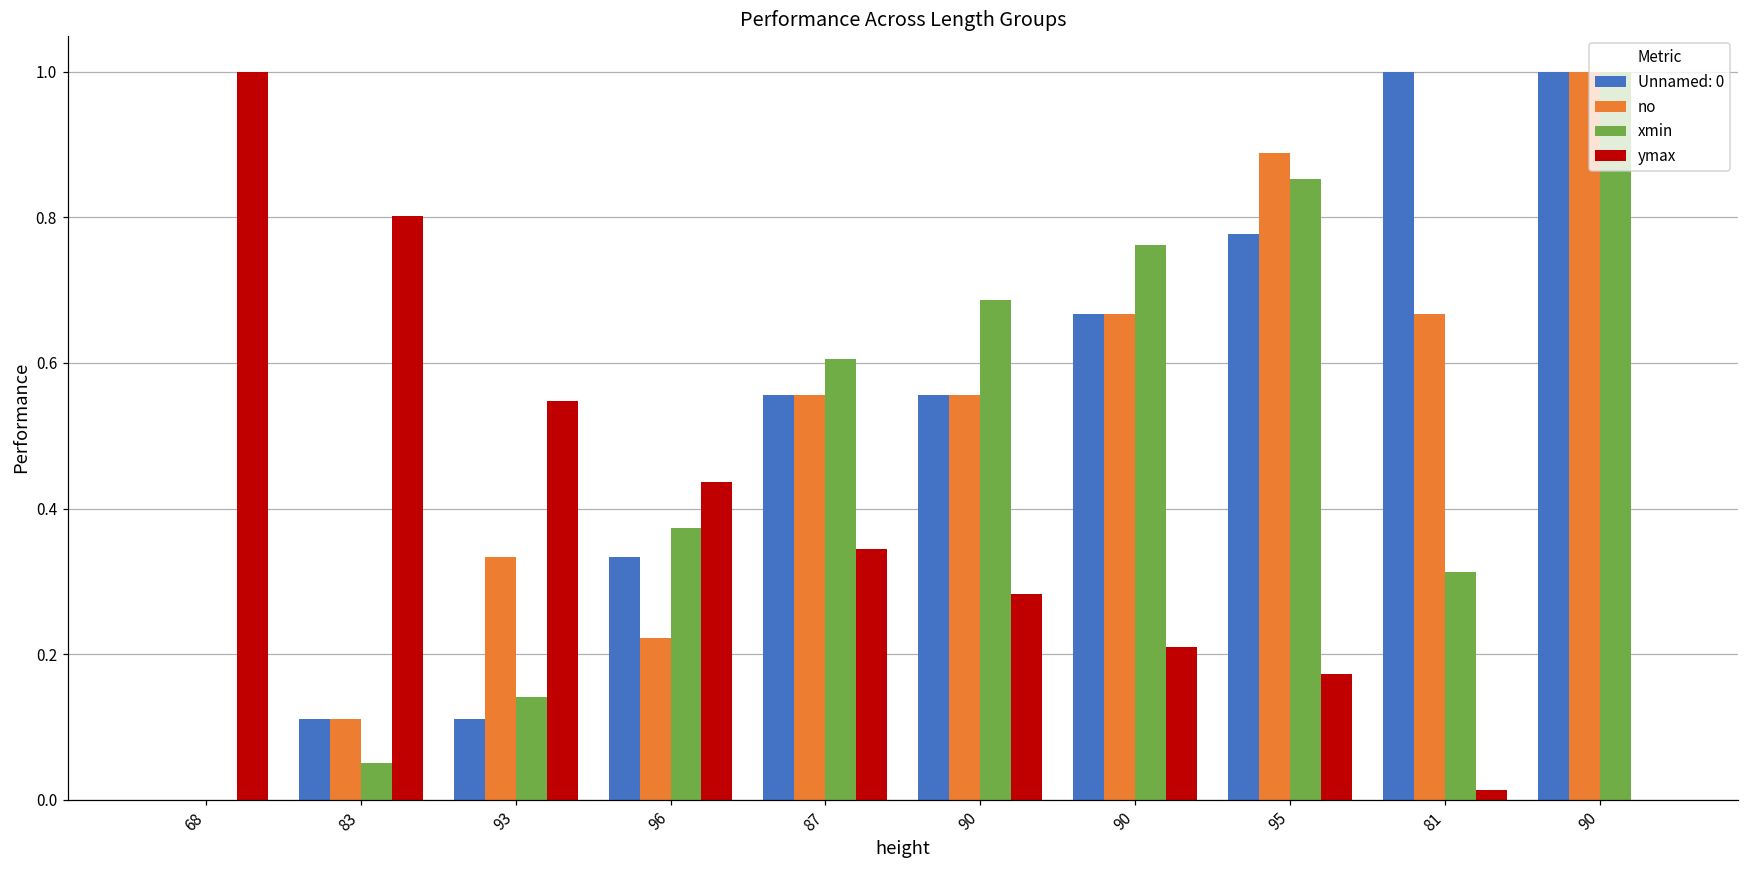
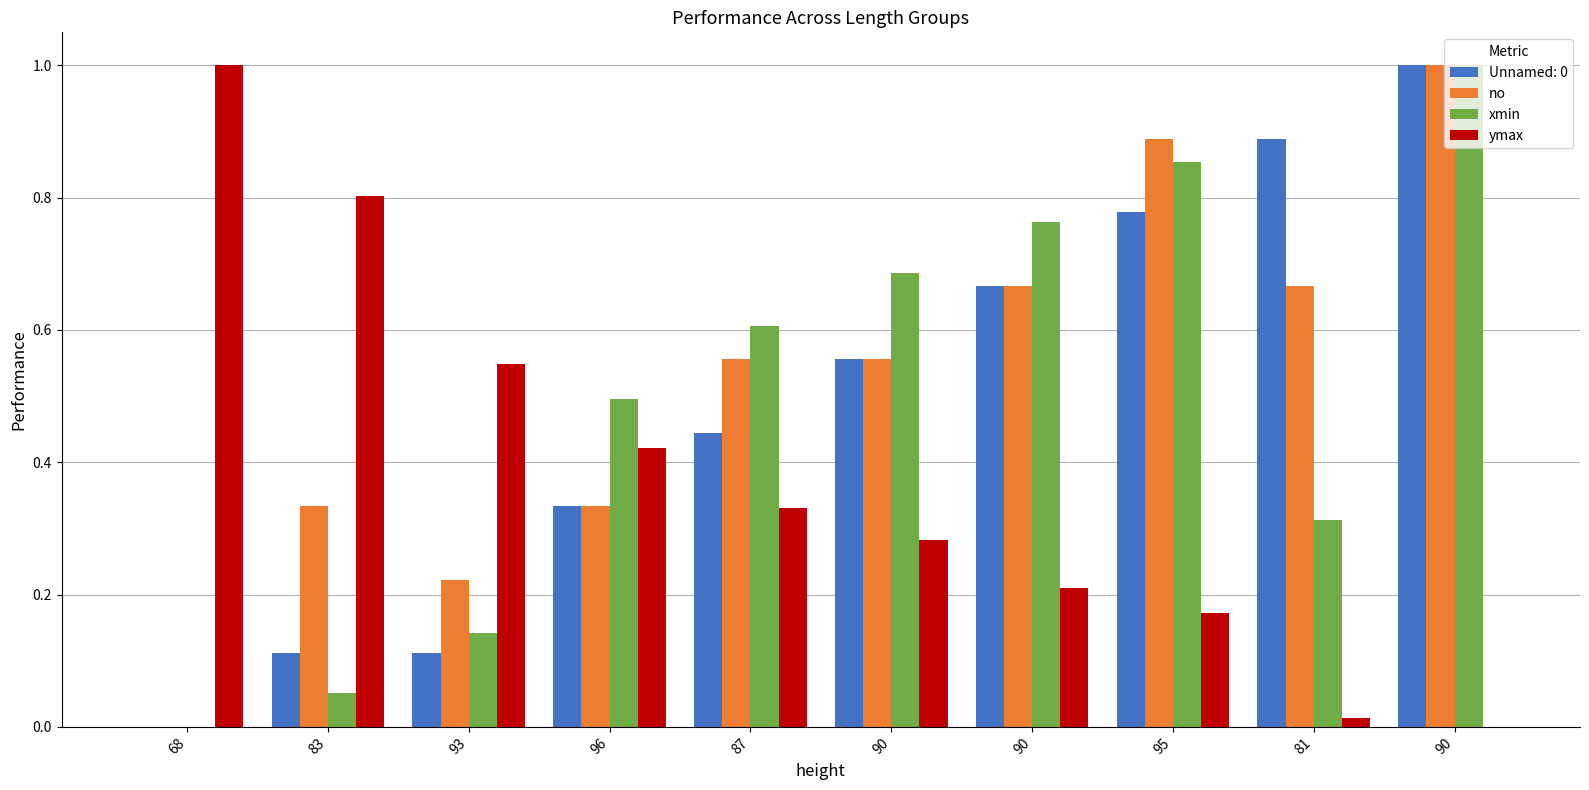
  {
    "Unnamed: 0": {
      "68": 0.00,
      "83": 0.11,
      "93": 0.11,
      "96": 0.33,
-     "87": 0.56,
+     "87": 0.44,
      "95": 0.78,
-     "81": 1.00
+     "81": 0.89
    },
    "no": {
      "68": 0.00,
-     "83": 0.11,
-     "93": 0.33,
-     "96": 0.22,
+     "83": 0.33,
+     "93": 0.22,
+     "96": 0.33,
      "87": 0.56,
      "95": 0.89,
      "81": 0.67
    },
    "xmin": {
      "68": 0.00,
      "83": 0.05,
      "93": 0.14,
-     "96": 0.37,
+     "96": 0.49,
      "87": 0.61,
      "95": 0.85,
      "81": 0.31
    },
    "ymax": {
      "68": 1.00,
      "83": 0.80,
      "93": 0.55,
-     "96": 0.44,
-     "87": 0.34,
+     "96": 0.42,
+     "87": 0.33,
      "95": 0.17,
      "81": 0.01
    }
  }
